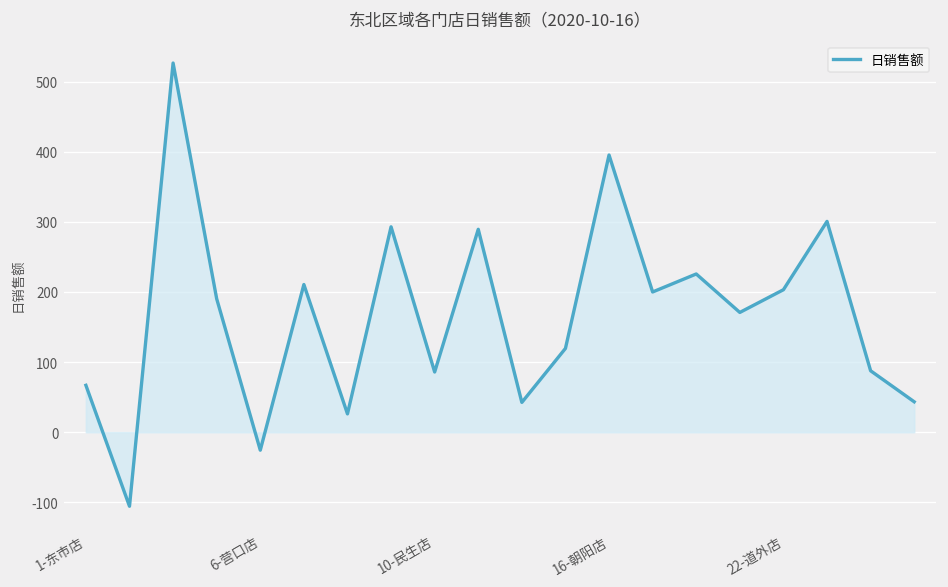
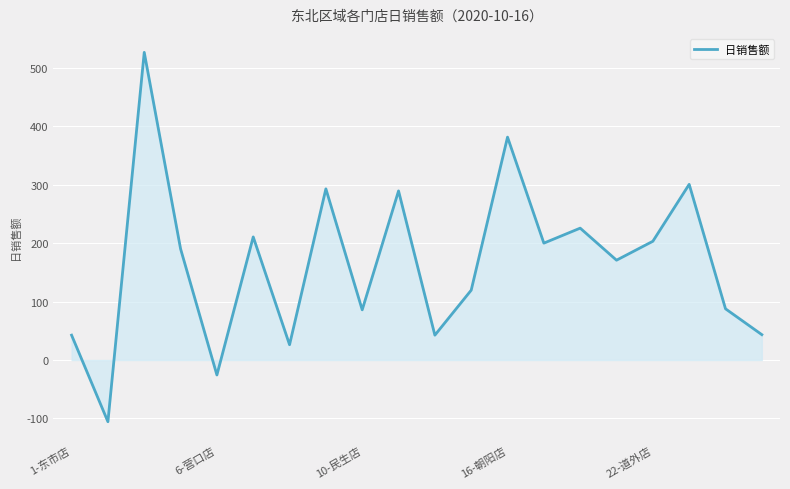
  {
    "日销售额": {
-     "1-东市店": 70,
+     "1-东市店": 40,
      "6-营口店": -30,
-     "16-朝阳店": 400
+     "16-朝阳店": 380
    }
  }
